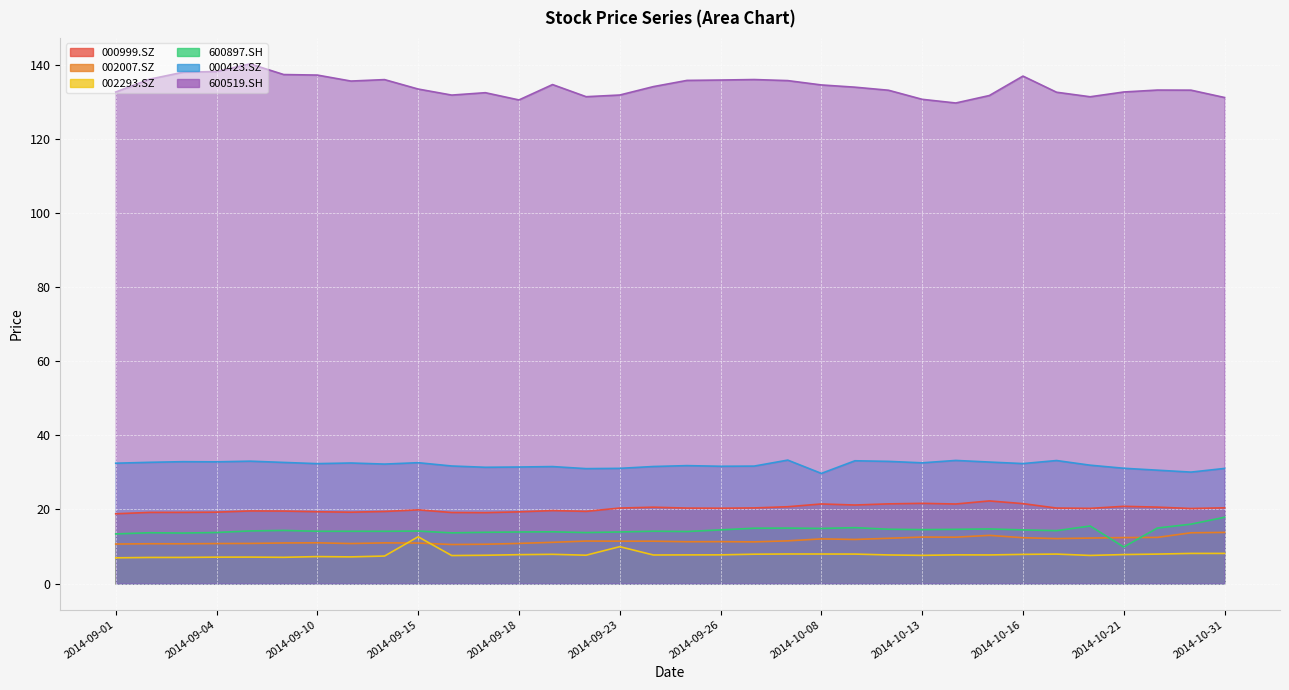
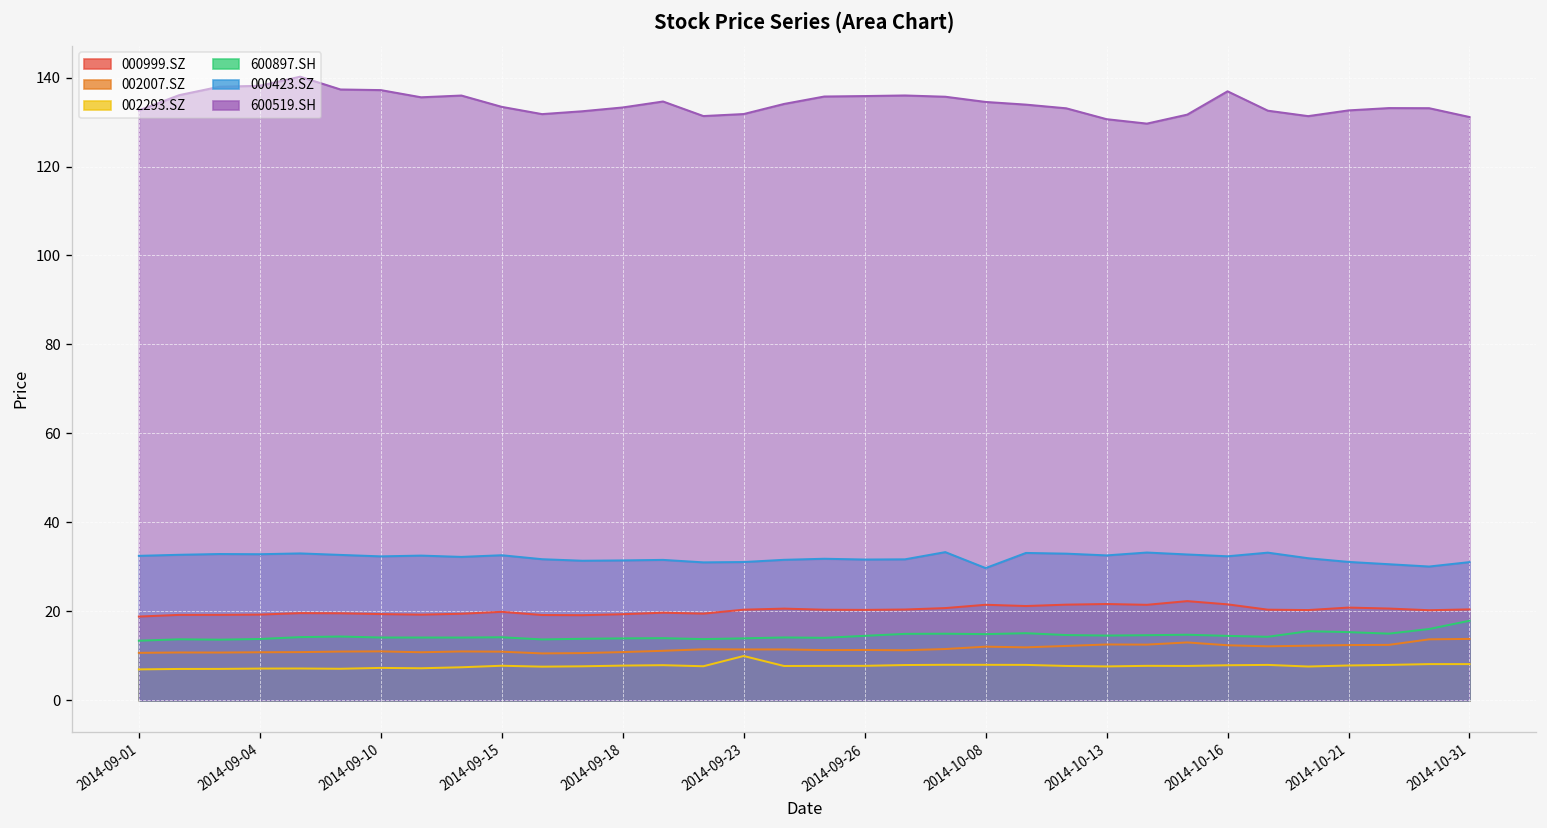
  {
    "002293.SZ": {
      "2014-09-01": 7,
      "2014-09-04": 7,
      "2014-09-10": 7,
-     "2014-09-15": 13,
+     "2014-09-15": 8,
      "2014-09-18": 8,
      "2014-09-23": 10,
      "2014-09-26": 8,
      "2014-10-08": 8,
      "2014-10-13": 8,
      "2014-10-16": 8,
      "2014-10-21": 8,
      "2014-10-31": 8
    },
    "600897.SH": {
      "2014-09-01": 13,
      "2014-09-04": 14,
      "2014-09-10": 14,
      "2014-09-15": 14,
      "2014-09-18": 14,
      "2014-09-23": 14,
      "2014-09-26": 15,
      "2014-10-08": 15,
      "2014-10-13": 15,
      "2014-10-16": 14,
-     "2014-10-21": 10,
+     "2014-10-21": 15,
      "2014-10-31": 18
    },
    "000423.SZ": {
      "2014-09-01": 32,
      "2014-09-04": 33,
      "2014-09-10": 32,
      "2014-09-15": 33,
      "2014-09-18": 31,
      "2014-09-23": 31,
      "2014-09-26": 32,
      "2014-10-08": 30,
      "2014-10-13": 33,
      "2014-10-16": 32,
      "2014-10-21": 31,
      "2014-10-31": 31
    },
    "600519.SH": {
      "2014-09-10": 137,
      "2014-09-15": 133,
-     "2014-09-18": 130,
+     "2014-09-18": 133,
      "2014-09-23": 132,
      "2014-09-26": 136,
      "2014-10-08": 135,
      "2014-10-13": 131,
      "2014-10-16": 137,
      "2014-10-21": 133,
      "2014-10-31": 131
    }
  }
